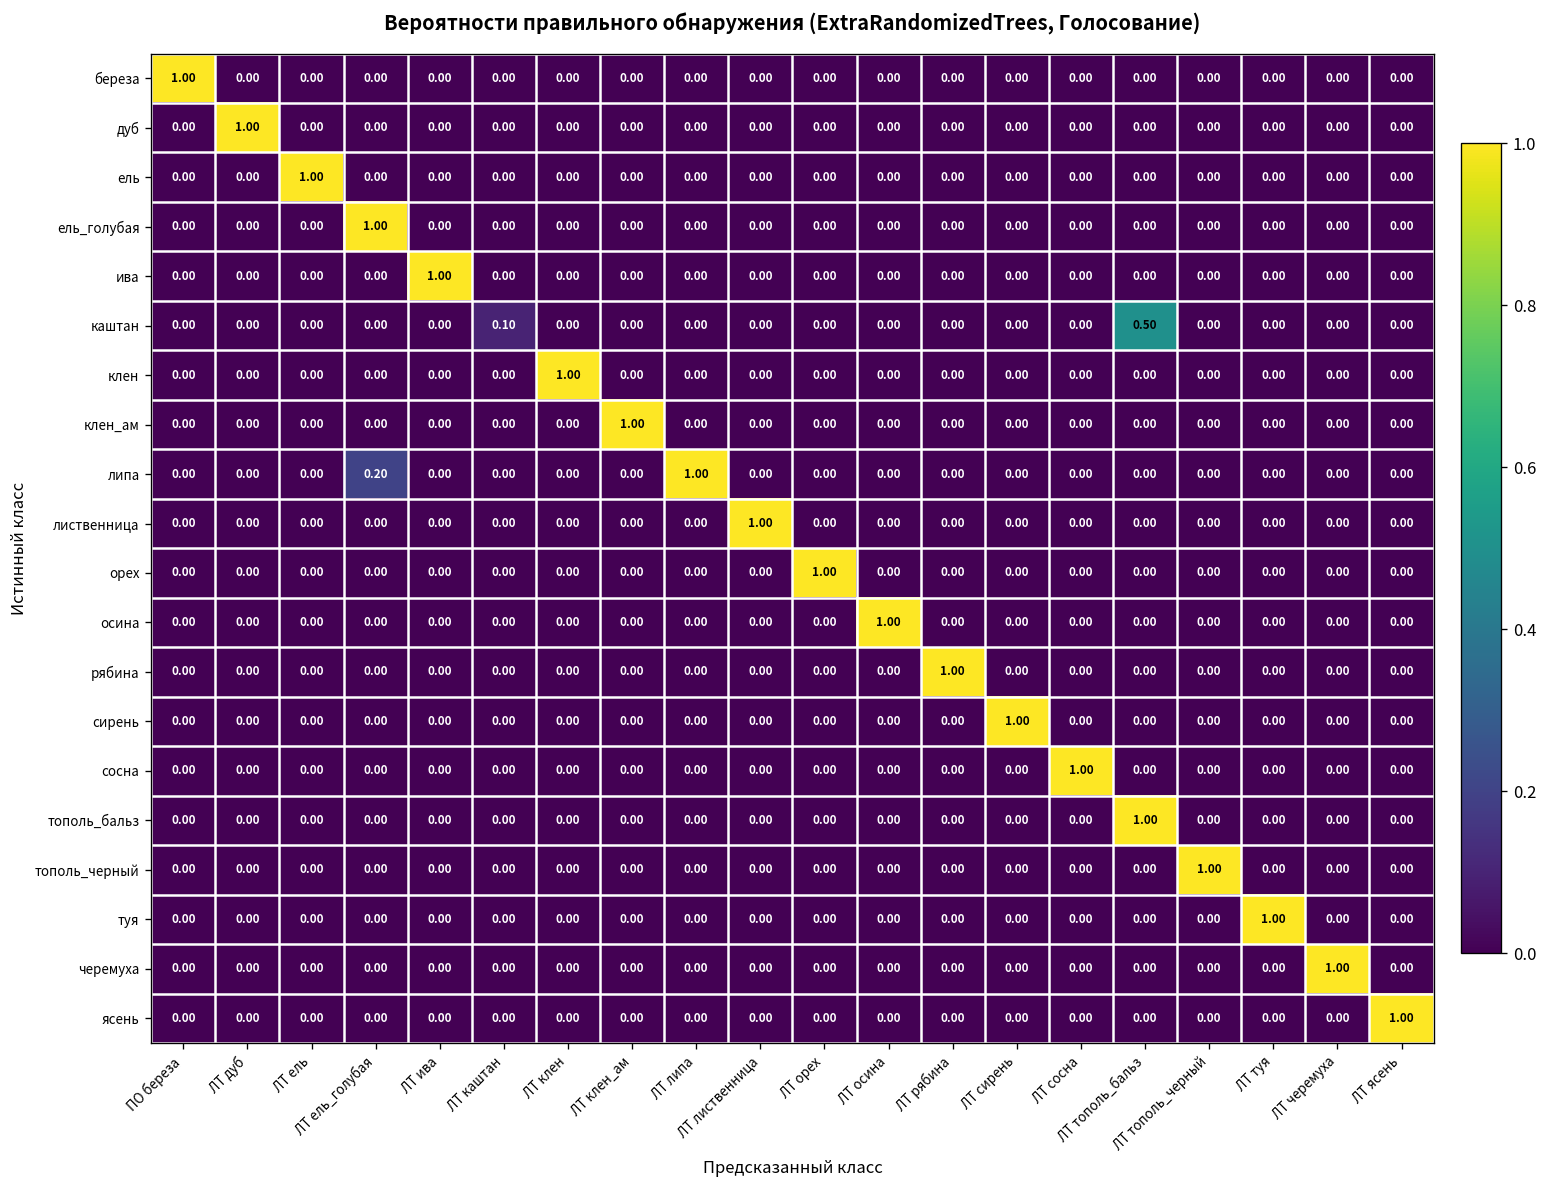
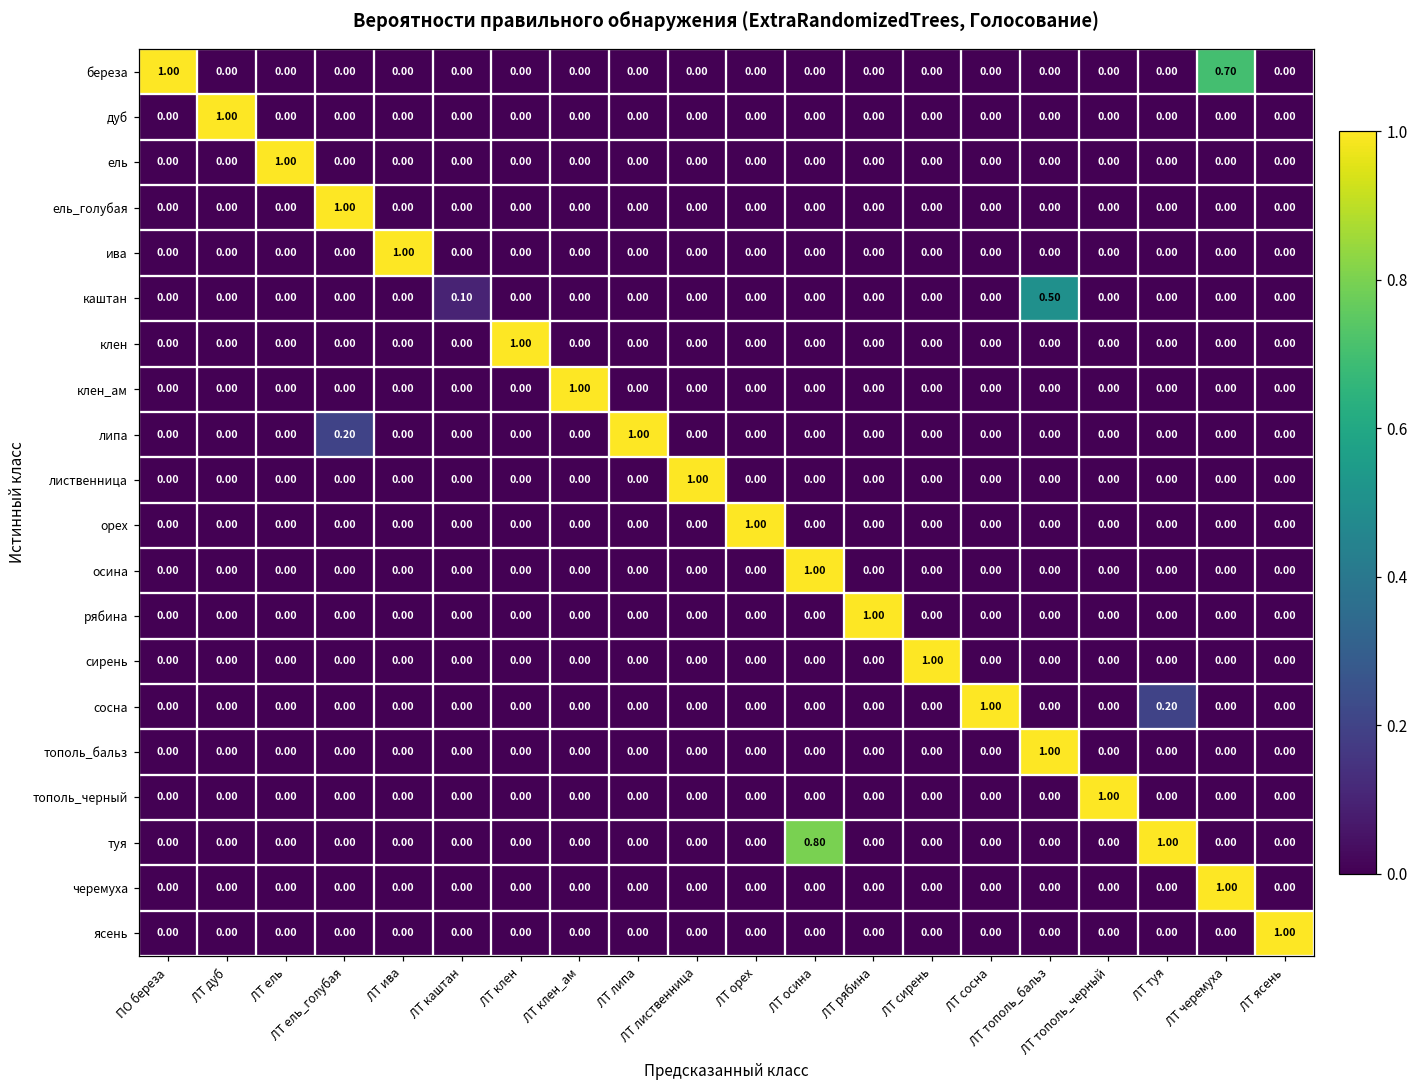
  {
    "береза": {
      "ПО береза": 1.00,
      "ЛТ дуб": 0.00,
      "ЛТ ель": 0.00,
      "ЛТ ель_голубая": 0.00,
      "ЛТ ива": 0.00,
      "ЛТ каштан": 0.00,
      "ЛТ клен": 0.00,
      "ЛТ клен_ам": 0.00,
      "ЛТ липа": 0.00,
      "ЛТ лиственница": 0.00,
      "ЛТ орех": 0.00,
      "ЛТ осина": 0.00,
      "ЛТ рябина": 0.00,
      "ЛТ сирень": 0.00,
      "ЛТ сосна": 0.00,
      "ЛТ тополь_бальз": 0.00,
      "ЛТ тополь_черный": 0.00,
      "ЛТ туя": 0.00,
-     "ЛТ черемуха": 0.00,
+     "ЛТ черемуха": 0.70,
      "ЛТ ясень": 0.00
    },
    "сосна": {
      "ПО береза": 0.00,
      "ЛТ дуб": 0.00,
      "ЛТ ель": 0.00,
      "ЛТ ель_голубая": 0.00,
      "ЛТ ива": 0.00,
      "ЛТ каштан": 0.00,
      "ЛТ клен": 0.00,
      "ЛТ клен_ам": 0.00,
      "ЛТ липа": 0.00,
      "ЛТ лиственница": 0.00,
      "ЛТ орех": 0.00,
      "ЛТ осина": 0.00,
      "ЛТ рябина": 0.00,
      "ЛТ сирень": 0.00,
      "ЛТ сосна": 1.00,
      "ЛТ тополь_бальз": 0.00,
      "ЛТ тополь_черный": 0.00,
-     "ЛТ туя": 0.00,
+     "ЛТ туя": 0.20,
      "ЛТ черемуха": 0.00,
      "ЛТ ясень": 0.00
    },
    "туя": {
      "ПО береза": 0.00,
      "ЛТ дуб": 0.00,
      "ЛТ ель": 0.00,
      "ЛТ ель_голубая": 0.00,
      "ЛТ ива": 0.00,
      "ЛТ каштан": 0.00,
      "ЛТ клен": 0.00,
      "ЛТ клен_ам": 0.00,
      "ЛТ липа": 0.00,
      "ЛТ лиственница": 0.00,
      "ЛТ орех": 0.00,
-     "ЛТ осина": 0.00,
+     "ЛТ осина": 0.80,
      "ЛТ рябина": 0.00,
      "ЛТ сирень": 0.00,
      "ЛТ сосна": 0.00,
      "ЛТ тополь_бальз": 0.00,
      "ЛТ тополь_черный": 0.00,
      "ЛТ туя": 1.00,
      "ЛТ черемуха": 0.00,
      "ЛТ ясень": 0.00
    }
  }
